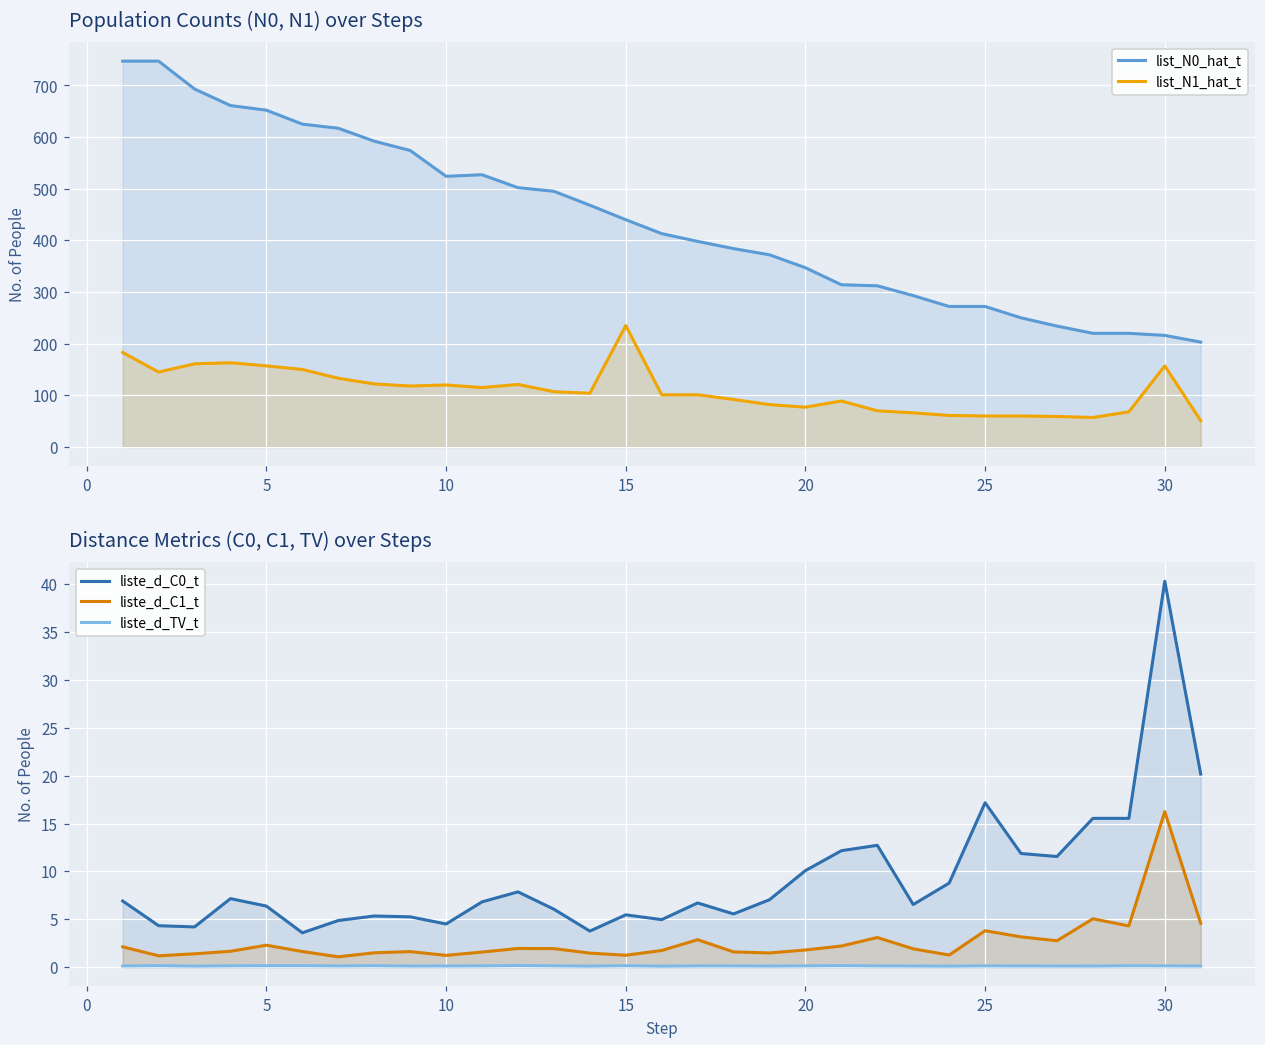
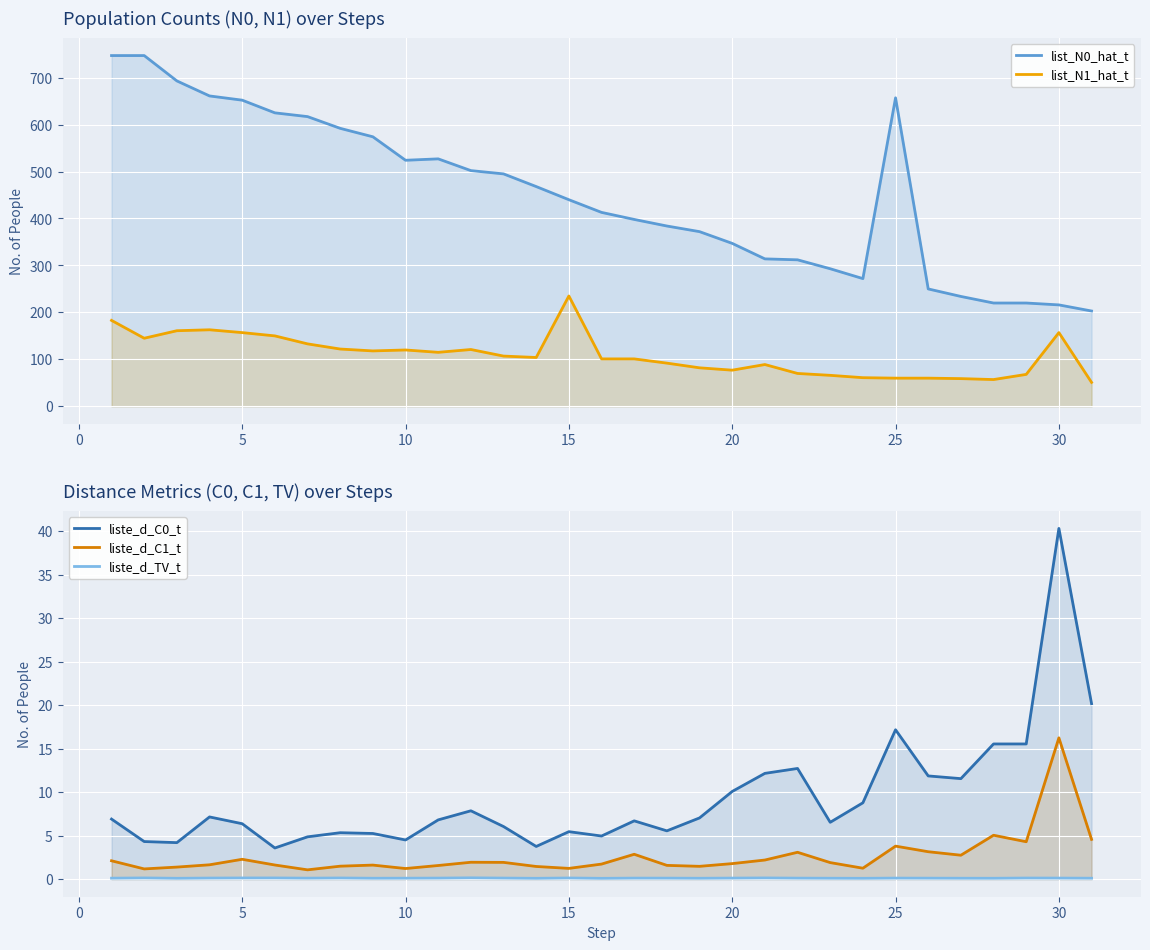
  {
    "Population Counts (N0, N1) over Steps": {
      "list_N0_hat_t": {
        "5": 650,
        "10": 520,
        "15": 440,
        "20": 350,
-       "25": 270,
+       "25": 660,
        "30": 220
      },
      "list_N1_hat_t": {
        "5": 160,
        "10": 120,
        "15": 240,
        "20": 80,
        "25": 60,
        "30": 160
      }
    },
    "Distance Metrics (C0, C1, TV) over Steps": {
      "liste_d_C0_t": {
        "5": 6,
        "10": 5,
        "15": 5,
        "20": 10,
        "25": 17,
        "30": 40
      },
      "liste_d_C1_t": {
        "5": 2,
        "10": 1,
        "15": 1,
        "20": 2,
        "25": 4,
        "30": 16
      },
      "liste_d_TV_t": {
        "5": 0,
        "10": 0,
        "15": 0,
        "20": 0,
        "25": 0,
        "30": 0
      }
    }
  }
